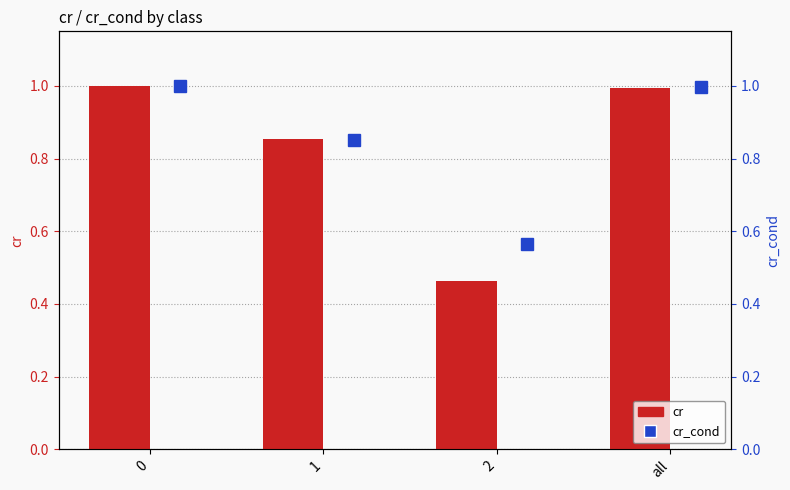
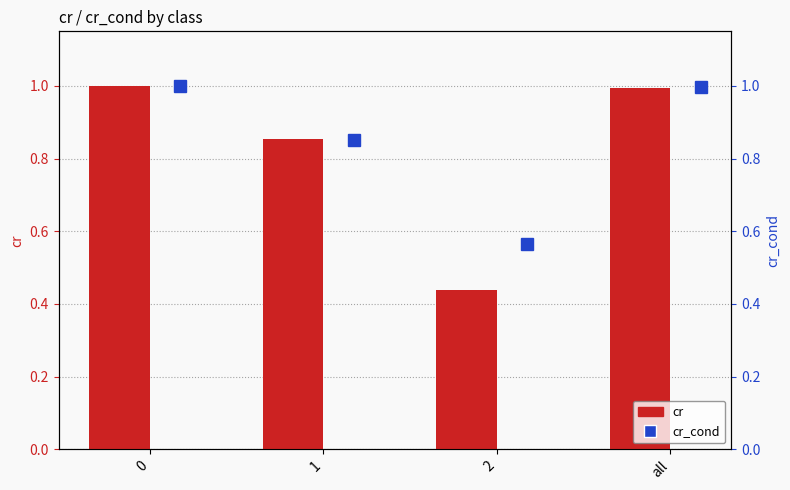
  {
    "cr": {
      "0": 1.00,
      "1": 0.85,
-     "2": 0.46,
+     "2": 0.44,
      "all": 0.99
    }
  }
